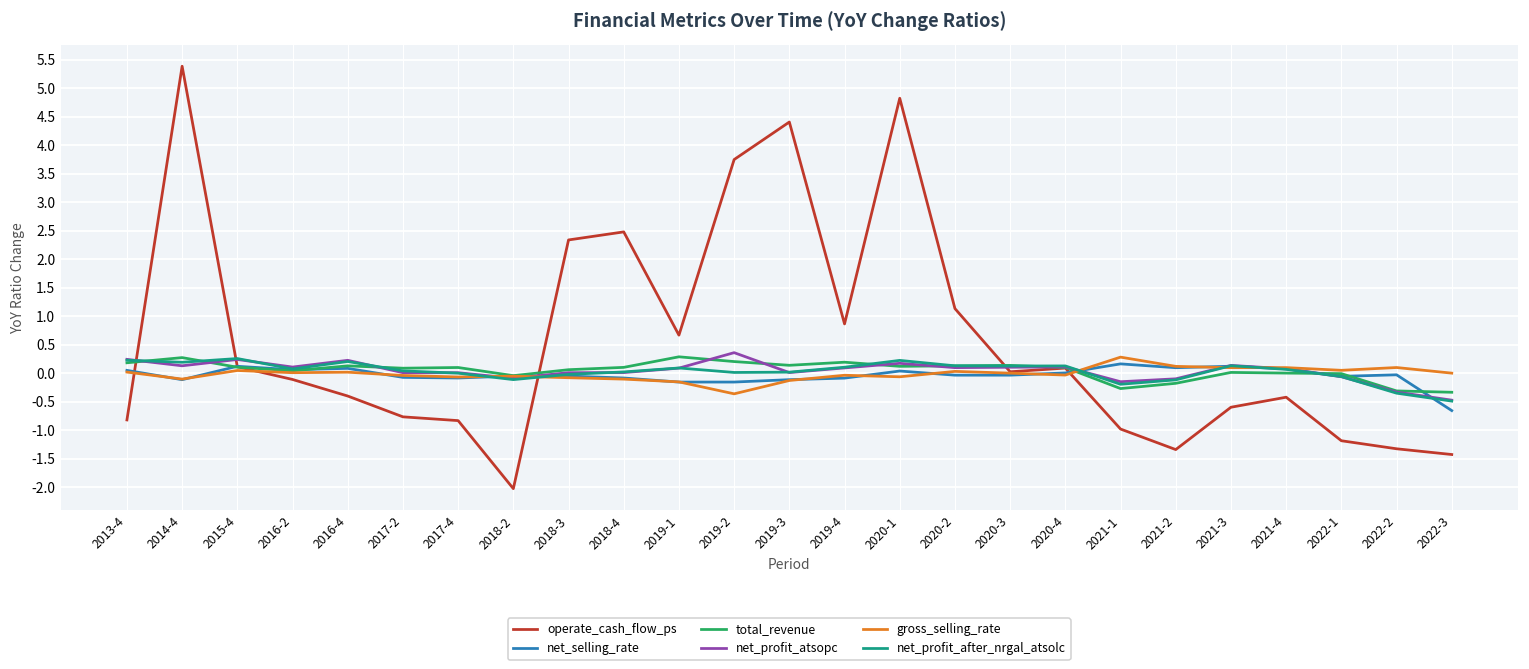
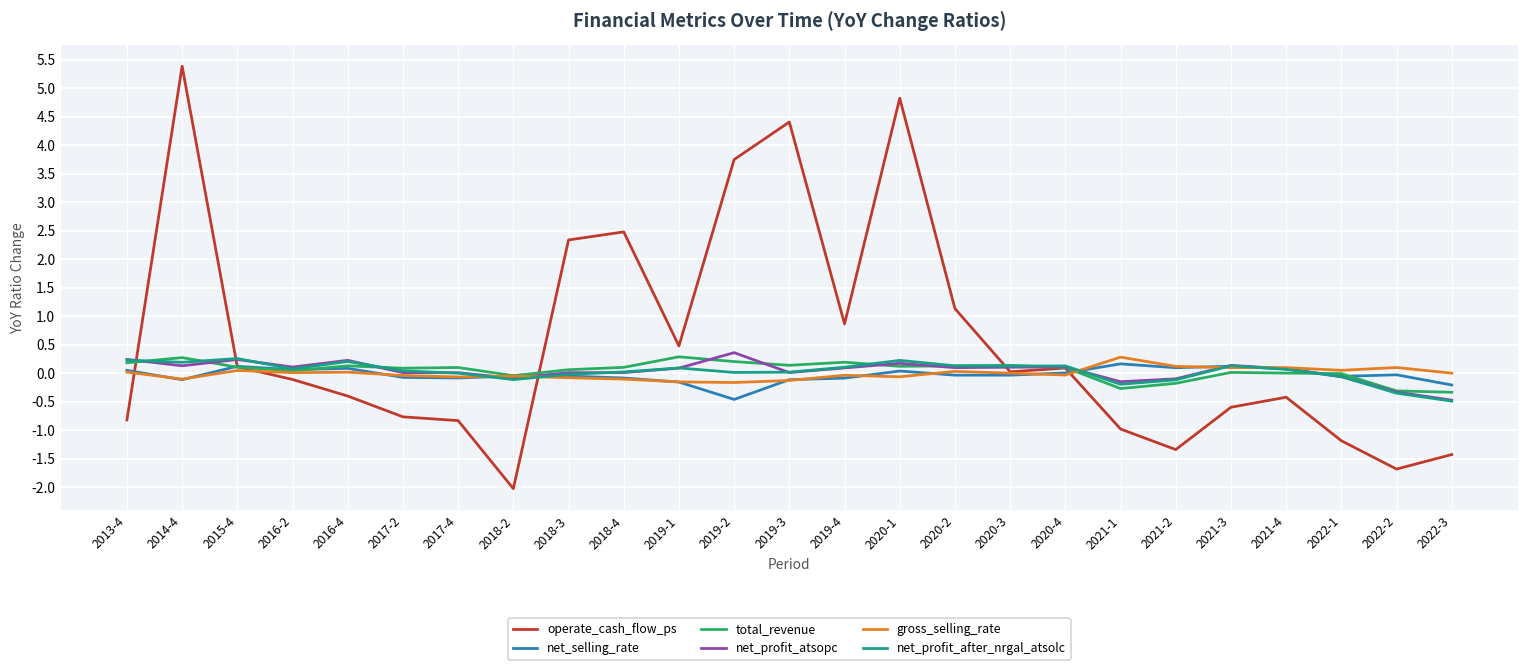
  {
    "operate_cash_flow_ps": {
      "2013-4": -0.8,
      "2014-4": 5.4,
      "2016-2": -0.1,
      "2016-4": -0.4,
      "2017-2": -0.8,
      "2017-4": -0.8,
      "2018-2": -2.0,
      "2018-3": 2.3,
      "2018-4": 2.5,
-     "2019-1": 0.7,
+     "2019-1": 0.5,
      "2019-2": 3.7,
      "2019-3": 4.4,
      "2019-4": 0.9,
      "2020-1": 4.8,
      "2020-2": 1.1,
      "2021-1": -1.0,
      "2021-2": -1.3,
      "2021-3": -0.6,
      "2021-4": -0.4,
      "2022-1": -1.2,
-     "2022-2": -1.3,
+     "2022-2": -1.7,
      "2022-3": -1.4
    },
    "net_selling_rate": {
-     "2019-2": -0.2,
+     "2019-2": -0.5,
      "2019-4": -0.1,
      "2020-1": 0.0,
      "2020-2": 0.0,
      "2021-1": 0.2,
      "2022-2": 0.0,
-     "2022-3": -0.7
+     "2022-3": -0.2
    },
    "net_profit_atsopc": {
      "2014-4": 0.1,
      "2019-2": 0.4,
      "2020-1": 0.2
    },
    "gross_selling_rate": {
      "2015-4": 0.0,
      "2016-4": 0.0,
-     "2019-2": -0.4,
+     "2019-2": -0.2,
      "2019-4": 0.0,
      "2020-1": -0.1,
      "2020-2": 0.0,
      "2021-1": 0.3,
      "2022-1": 0.1,
      "2022-2": 0.1,
      "2022-3": 0.0
    }
  }
